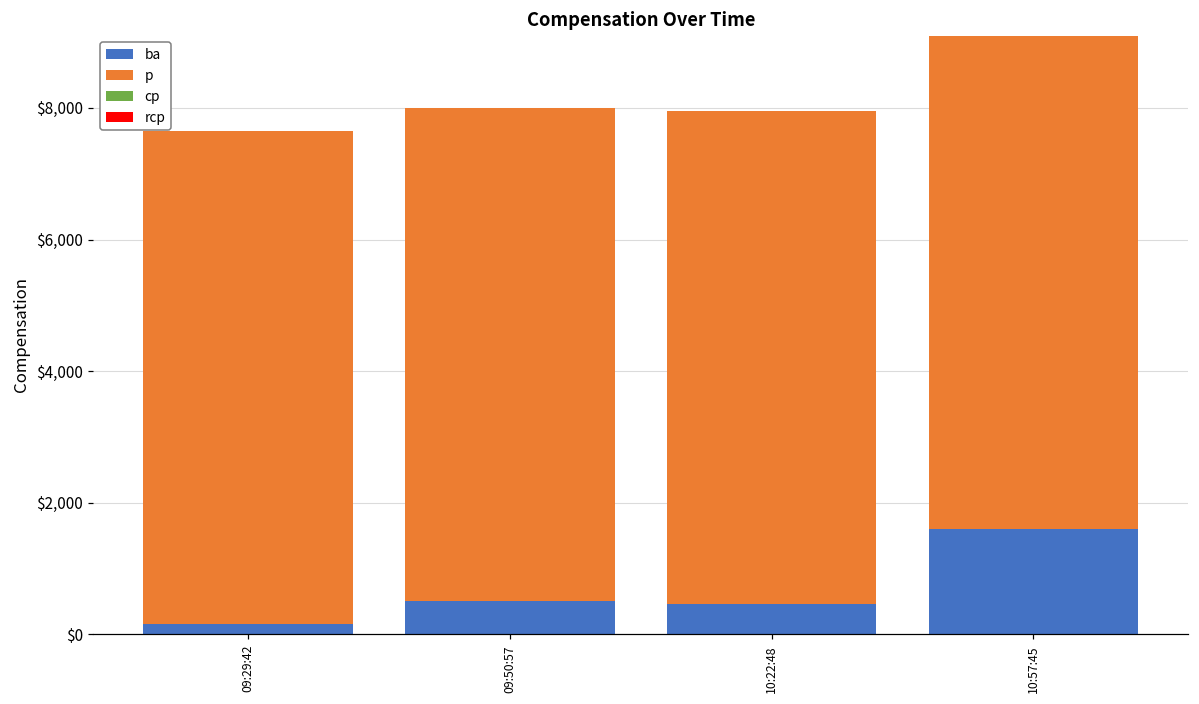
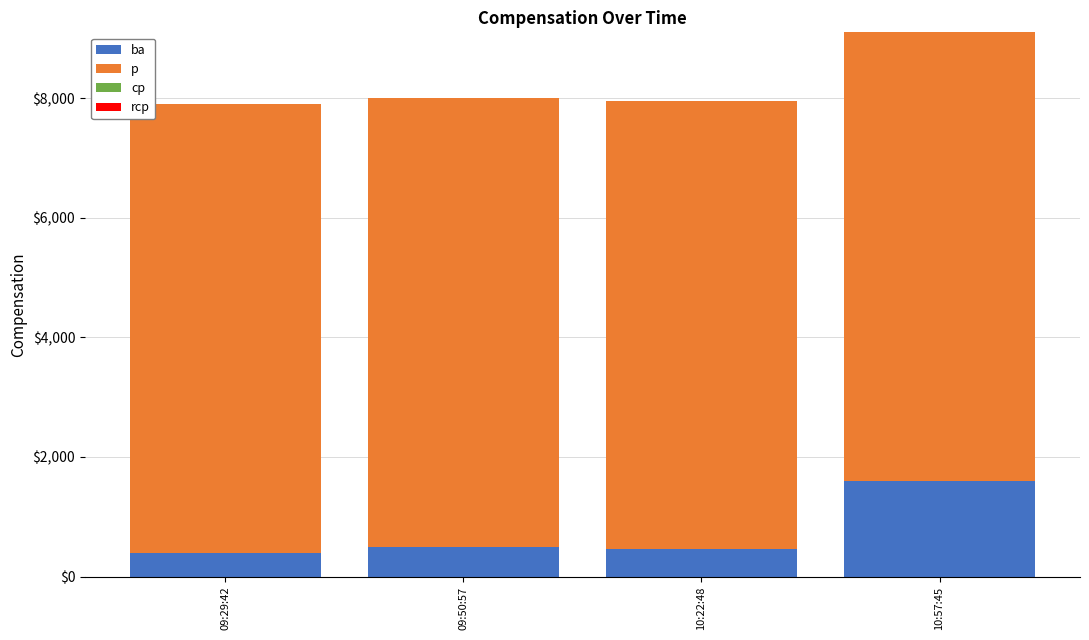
  {
    "ba": {
-     "09:29:42": "$200",
+     "09:29:42": "$400",
      "09:50:57": "$500",
      "10:22:48": "$500",
      "10:57:45": "$1,600"
    }
  }
